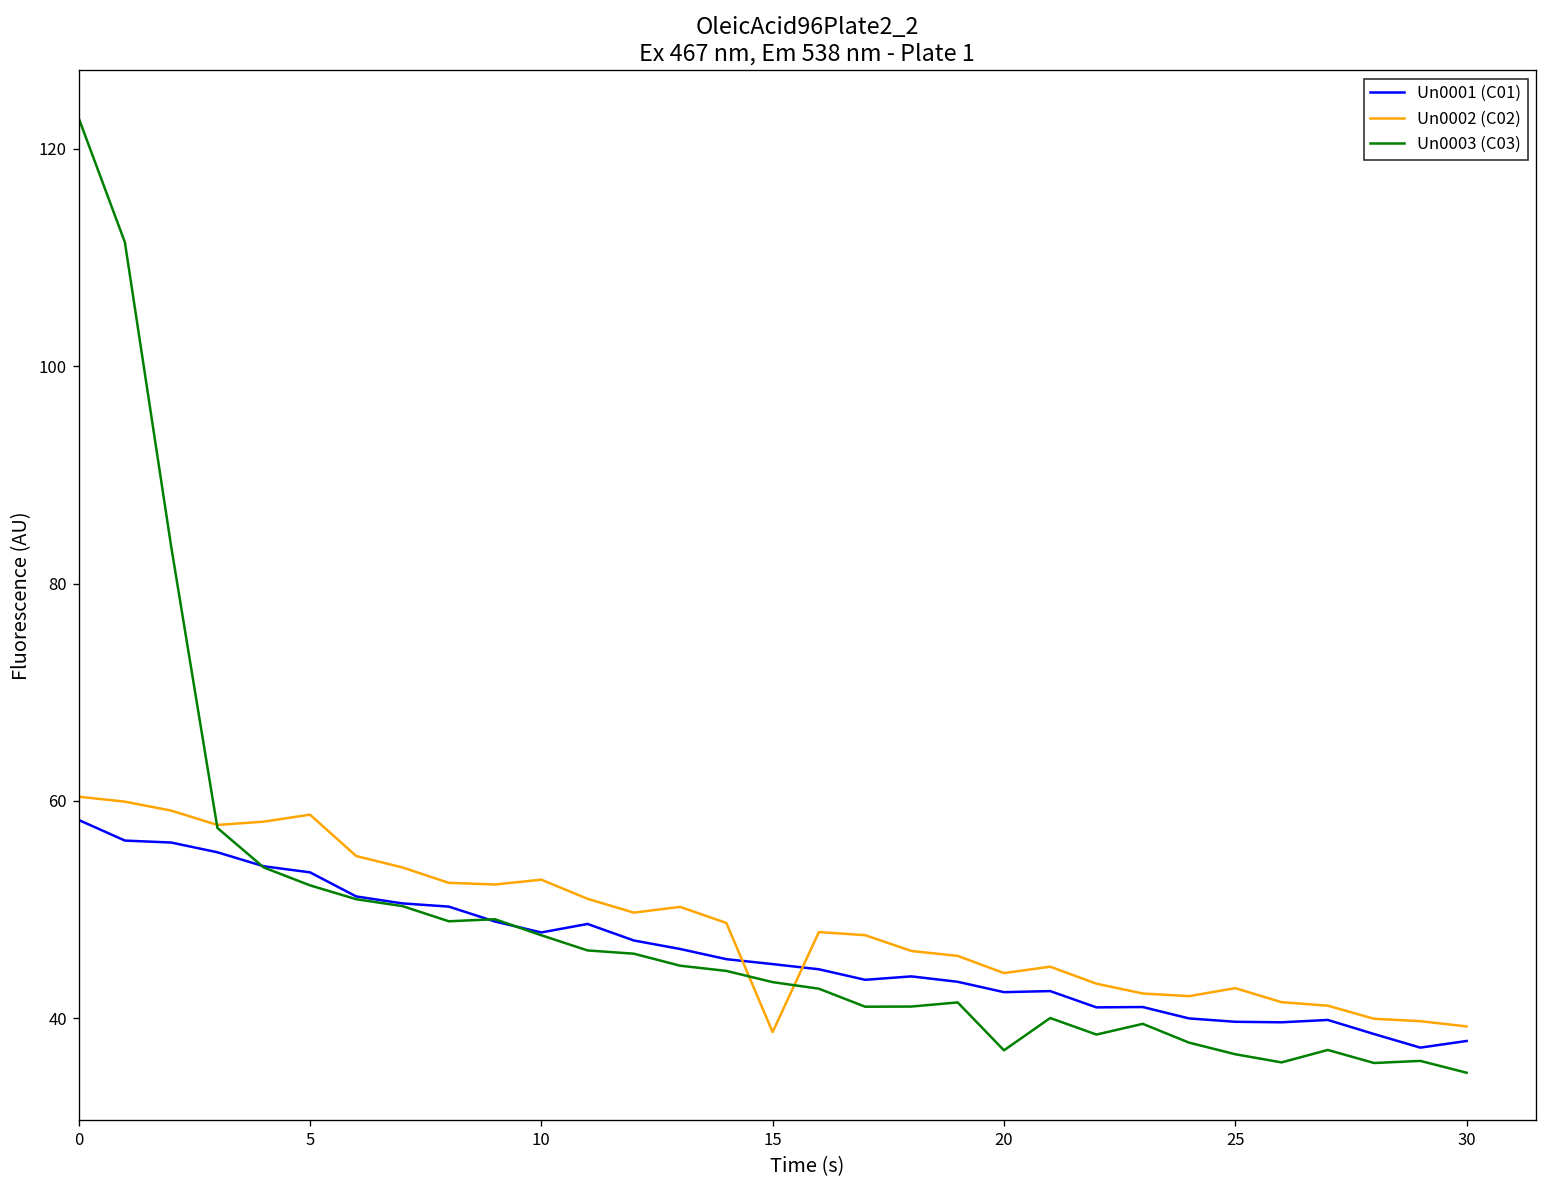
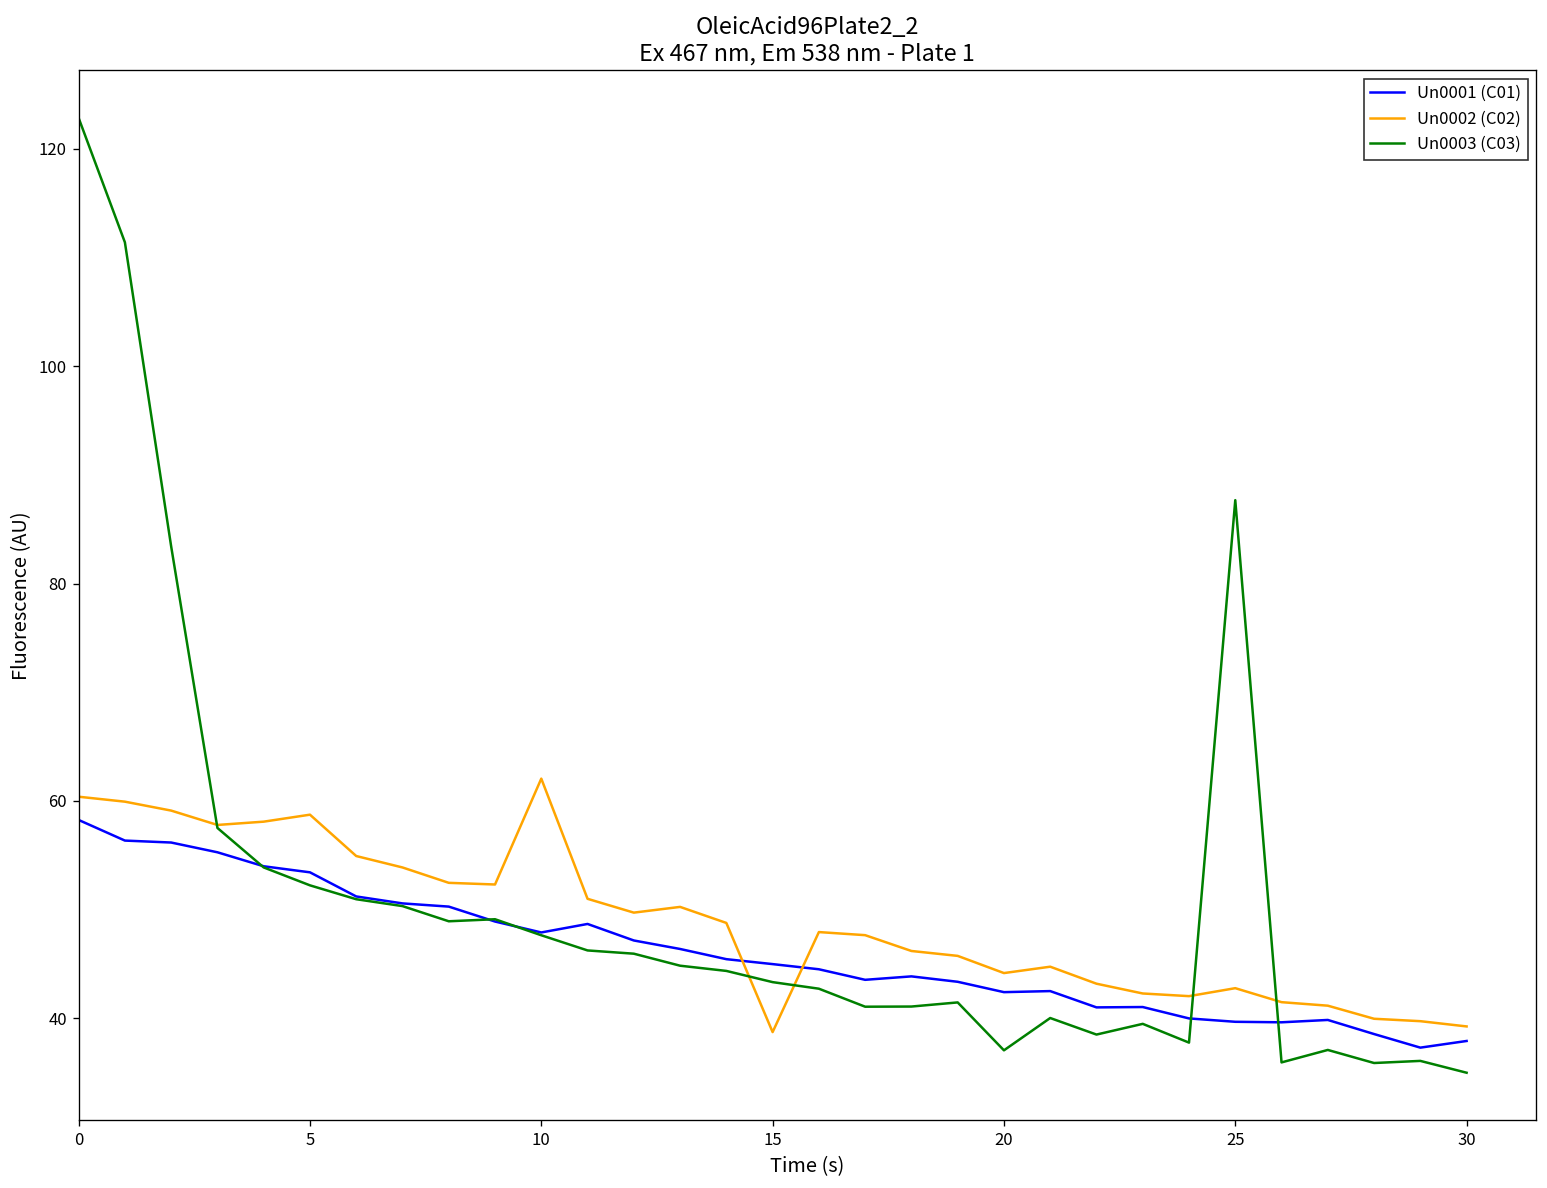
  {
    "Un0001 (C01)": {
      "0": 58,
      "5": 53,
      "15": 45,
      "20": 42,
      "25": 40,
      "30": 38
    },
    "Un0002 (C02)": {
      "0": 60,
      "5": 59,
-     "10": 53,
+     "10": 62,
      "15": 39,
      "20": 44,
      "25": 43,
      "30": 39
    },
    "Un0003 (C03)": {
      "0": 123,
      "5": 52,
      "15": 43,
      "20": 37,
-     "25": 37,
+     "25": 88,
      "30": 35
    }
  }
